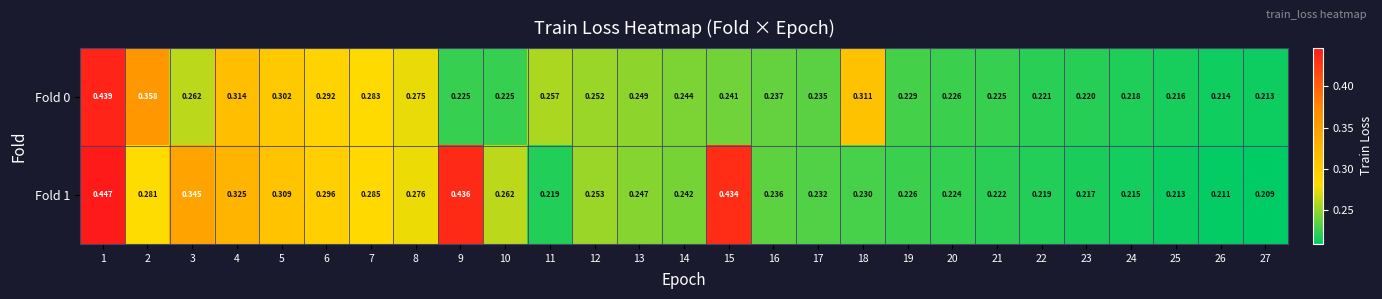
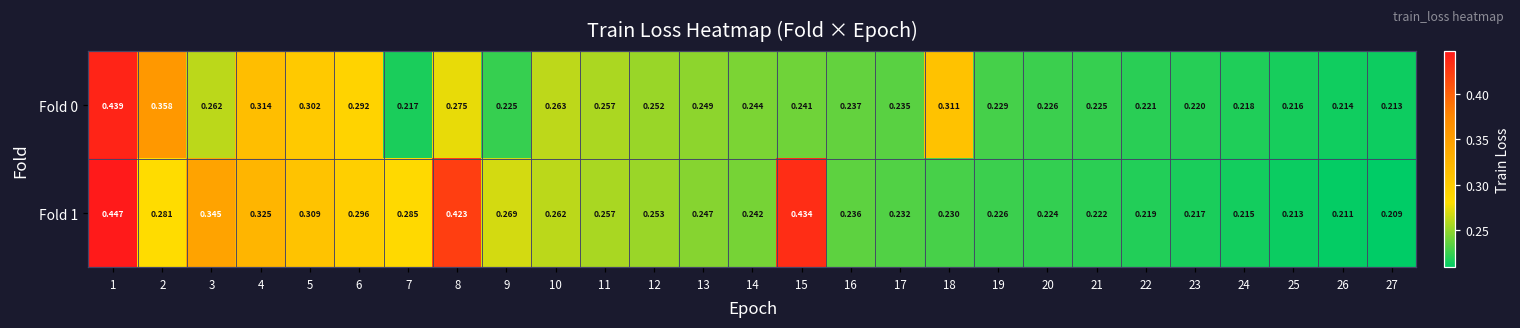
  {
    "Fold 0": {
      "1": 0.439,
      "2": 0.358,
      "3": 0.262,
      "4": 0.314,
      "5": 0.302,
      "6": 0.292,
-     "7": 0.283,
+     "7": 0.217,
      "8": 0.275,
      "9": 0.225,
-     "10": 0.225,
+     "10": 0.263,
      "11": 0.257,
      "12": 0.252,
      "13": 0.249,
      "14": 0.244,
      "15": 0.241,
      "16": 0.237,
      "17": 0.235,
      "18": 0.311,
      "19": 0.229,
      "20": 0.226,
      "21": 0.225,
      "22": 0.221,
      "23": 0.220,
      "24": 0.218,
      "25": 0.216,
      "26": 0.214,
      "27": 0.213
    },
    "Fold 1": {
      "1": 0.447,
      "2": 0.281,
      "3": 0.345,
      "4": 0.325,
      "5": 0.309,
      "6": 0.296,
      "7": 0.285,
-     "8": 0.276,
-     "9": 0.436,
+     "8": 0.423,
+     "9": 0.269,
      "10": 0.262,
-     "11": 0.219,
+     "11": 0.257,
      "12": 0.253,
      "13": 0.247,
      "14": 0.242,
      "15": 0.434,
      "16": 0.236,
      "17": 0.232,
      "18": 0.230,
      "19": 0.226,
      "20": 0.224,
      "21": 0.222,
      "22": 0.219,
      "23": 0.217,
      "24": 0.215,
      "25": 0.213,
      "26": 0.211,
      "27": 0.209
    }
  }
